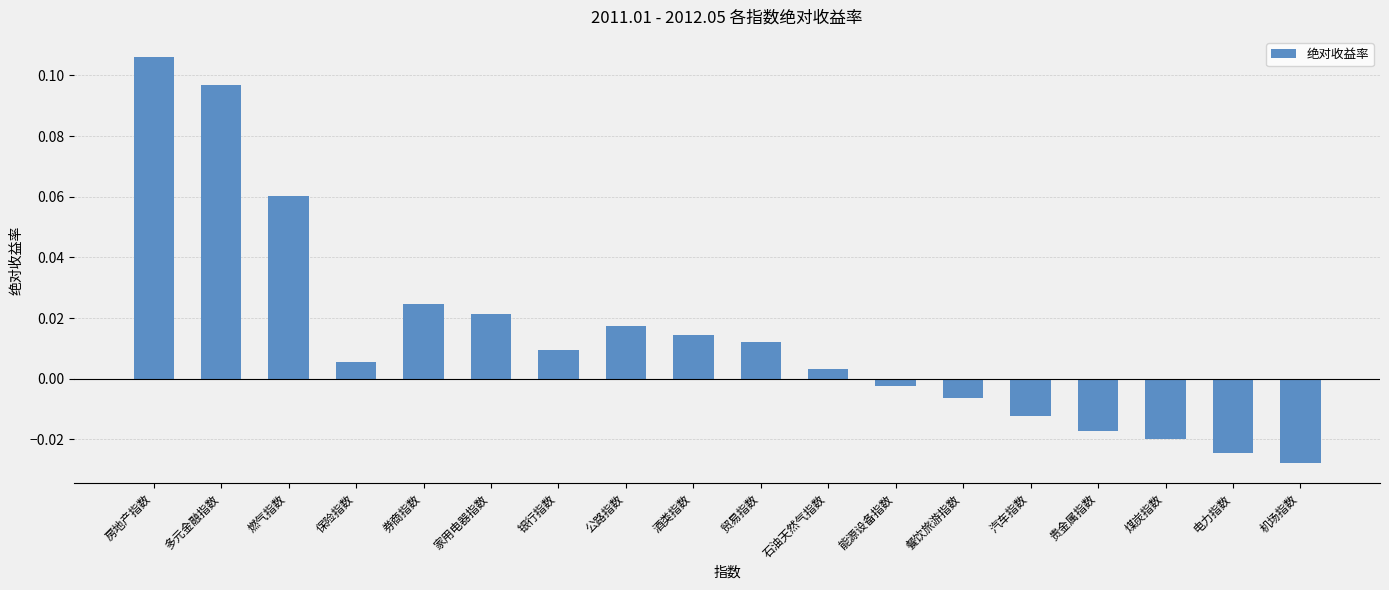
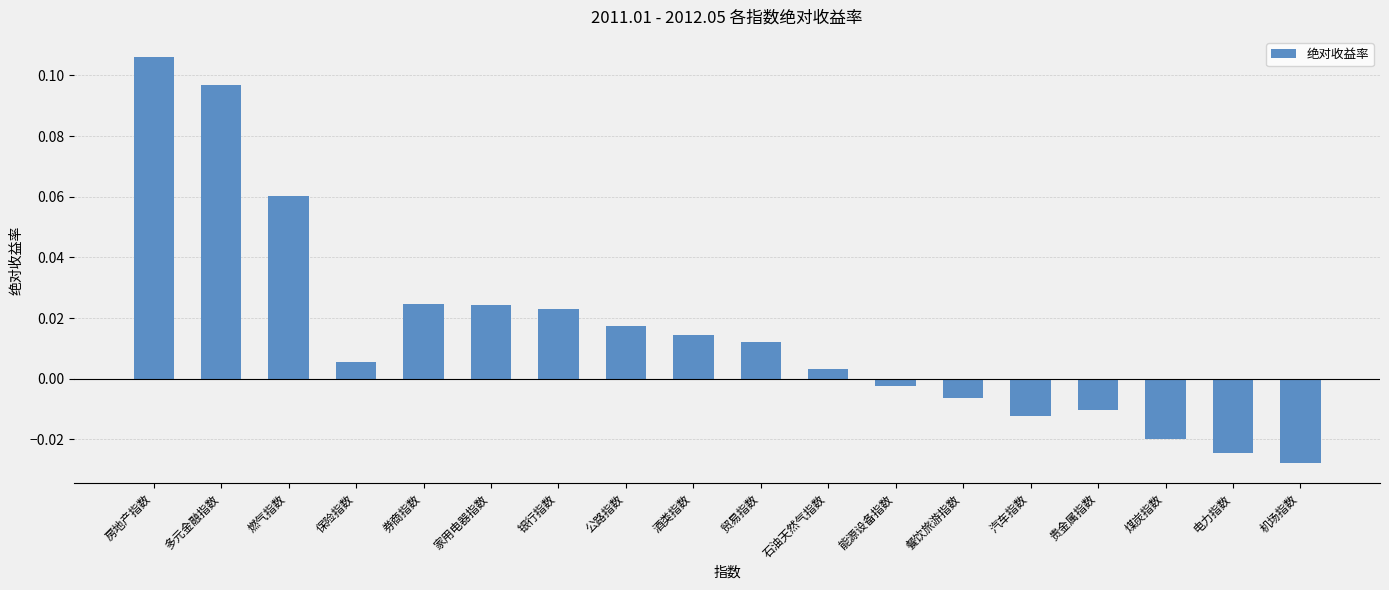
  {
    "房地产指数": 0.106,
    "多元金融指数": 0.097,
    "燃气指数": 0.060,
    "保险指数": 0.006,
    "券商指数": 0.025,
-   "家用电器指数": 0.021,
-   "银行指数": 0.010,
+   "家用电器指数": 0.024,
+   "银行指数": 0.023,
    "公路指数": 0.017,
    "酒类指数": 0.014,
    "贸易指数": 0.012,
    "石油天然气指数": 0.003,
    "能源设备指数": -0.002,
    "餐饮旅游指数": -0.006,
    "汽车指数": -0.012,
-   "贵金属指数": -0.017,
+   "贵金属指数": -0.010,
    "煤炭指数": -0.020,
    "电力指数": -0.024,
    "机场指数": -0.028
  }
